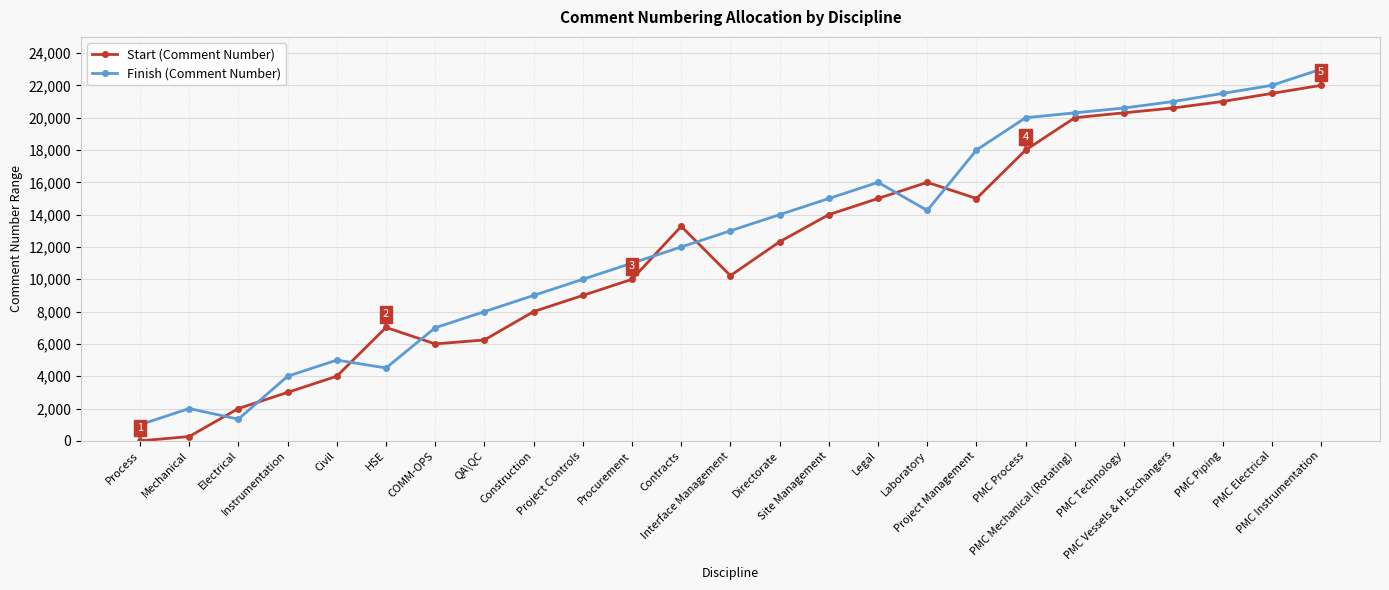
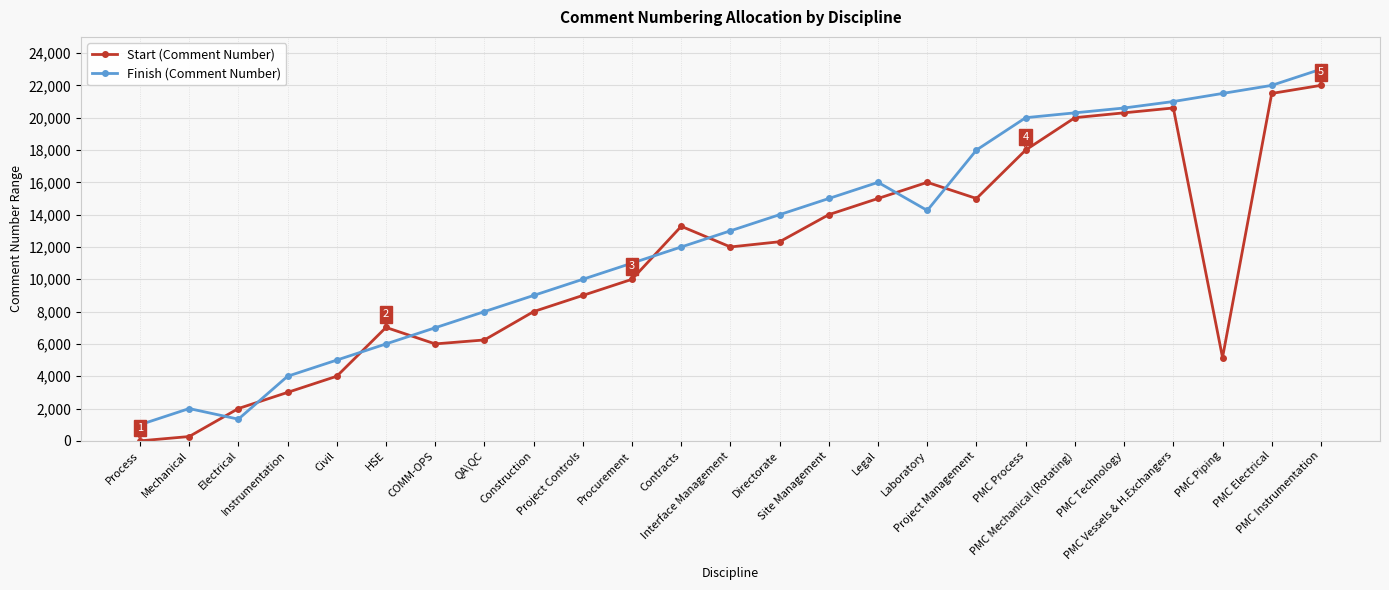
  {
    "Start (Comment Number)": {
      "Mechanical": "300",
      "Electrical": "2,000",
      "Instrumentation": "3,000",
      "Civil": "4,000",
      "COMM-OPS": "6,000",
      "QA\\QC": "6,200",
      "Construction": "8,000",
      "Project Controls": "9,000",
      "Procurement": "10,000",
      "Contracts": "13,300",
-     "Interface Management": "10,200",
+     "Interface Management": "12,000",
      "Directorate": "12,300",
      "Site Management": "14,000",
      "Legal": "15,000",
      "Laboratory": "16,000",
      "Project Management": "15,000",
      "PMC Mechanical (Rotating)": "20,000",
      "PMC Technology": "20,300",
      "PMC Vessels & H.Exchangers": "20,600",
-     "PMC Piping": "21,000",
+     "PMC Piping": "5,200",
      "PMC Electrical": "21,500",
      "PMC Instrumentation": "22,000"
    },
    "Finish (Comment Number)": {
      "Mechanical": "2,000",
      "Electrical": "1,300",
      "Instrumentation": "4,000",
      "Civil": "5,000",
-     "HSE": "4,500",
+     "HSE": "6,000",
      "COMM-OPS": "7,000",
      "QA\\QC": "8,000",
      "Construction": "9,000",
      "Project Controls": "10,000",
      "Contracts": "12,000",
      "Interface Management": "13,000",
      "Directorate": "14,000",
      "Site Management": "15,000",
      "Legal": "16,000",
      "Laboratory": "14,300",
      "Project Management": "18,000",
      "PMC Process": "20,000",
      "PMC Mechanical (Rotating)": "20,300",
      "PMC Technology": "20,600",
      "PMC Vessels & H.Exchangers": "21,000",
      "PMC Piping": "21,500",
      "PMC Electrical": "22,000"
    }
  }
